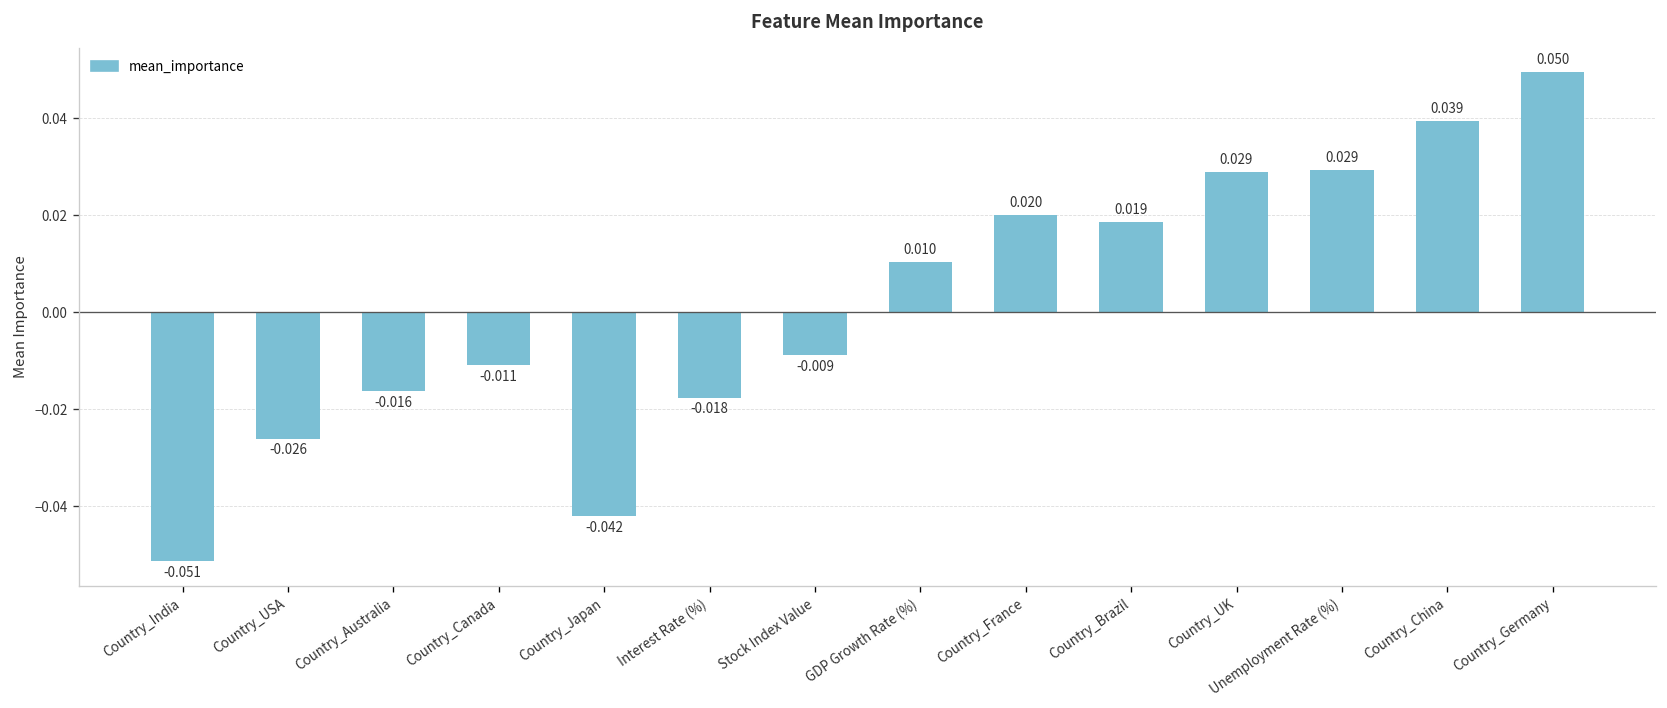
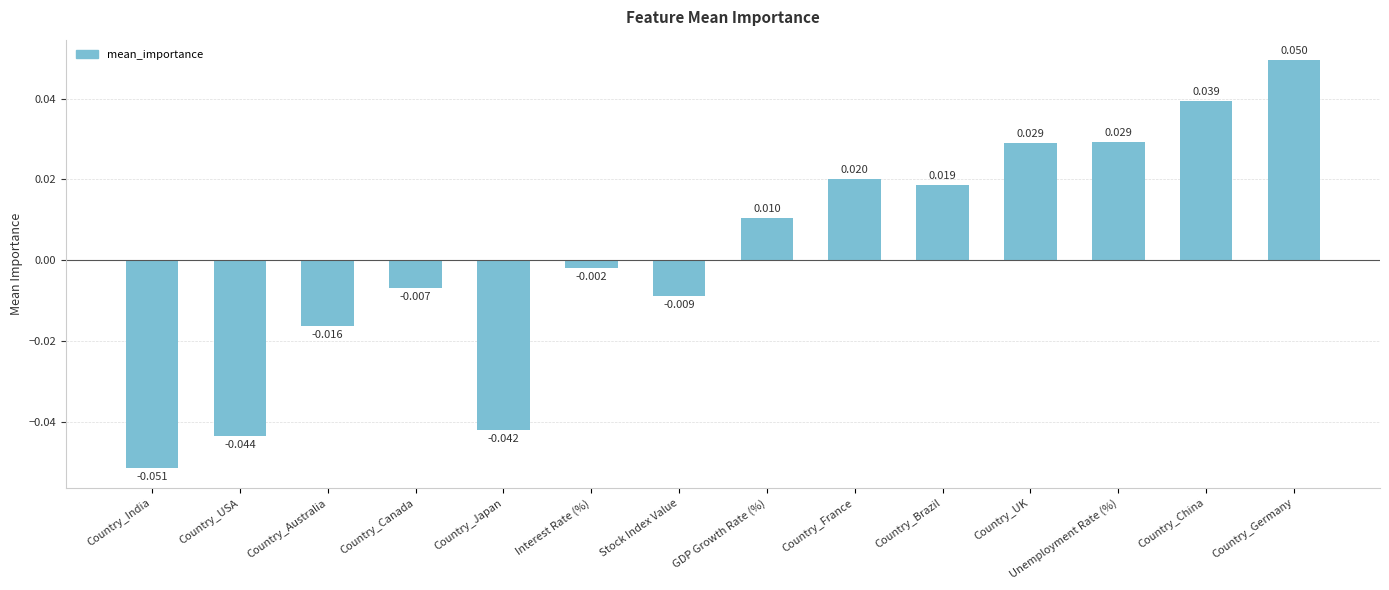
  {
    "Country_India": -0.051,
-   "Country_USA": -0.026,
+   "Country_USA": -0.044,
    "Country_Australia": -0.016,
-   "Country_Canada": -0.011,
+   "Country_Canada": -0.007,
    "Country_Japan": -0.042,
-   "Interest Rate (%)": -0.018,
+   "Interest Rate (%)": -0.002,
    "Stock Index Value": -0.009,
    "GDP Growth Rate (%)": 0.010,
    "Country_France": 0.020,
    "Country_Brazil": 0.019,
    "Country_UK": 0.029,
    "Unemployment Rate (%)": 0.029,
    "Country_China": 0.039,
    "Country_Germany": 0.050
  }
